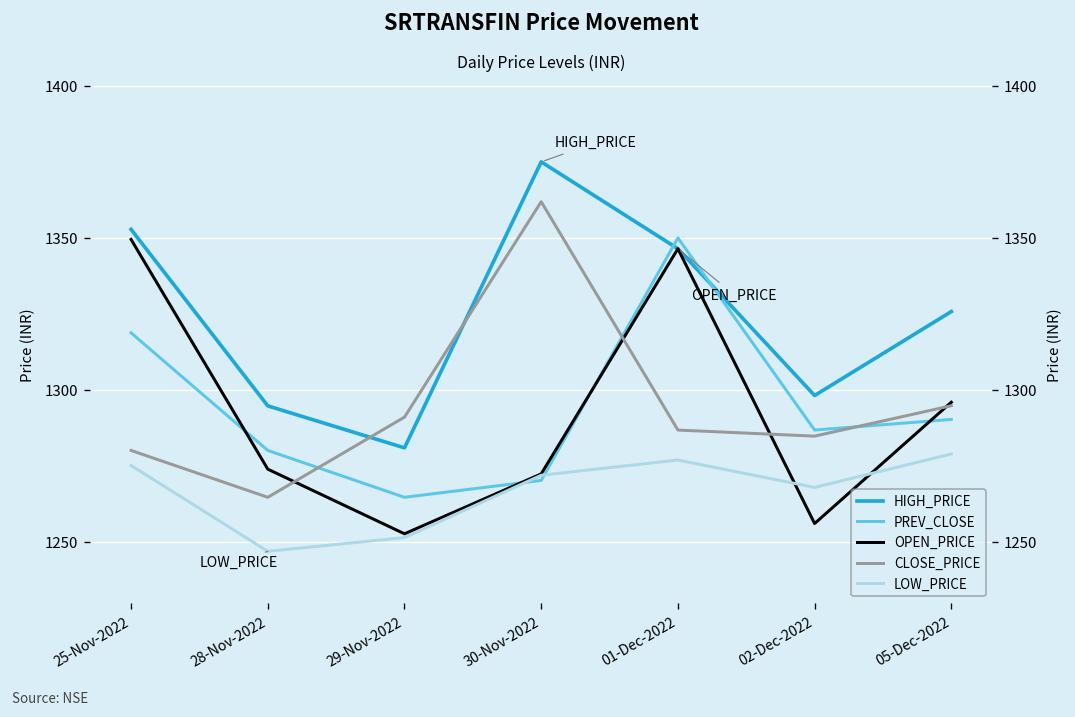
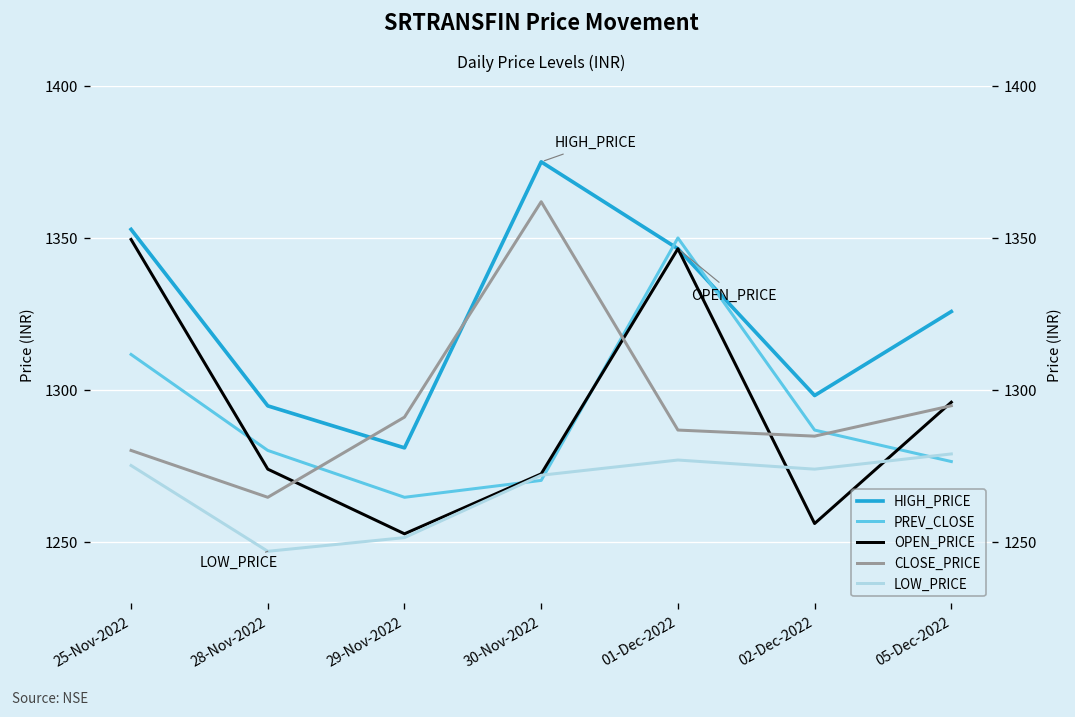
  {
    "HIGH_PRICE": {
      "25-Nov-2022": 1353,
      "28-Nov-2022": 1295,
      "29-Nov-2022": 1281,
      "30-Nov-2022": 1375,
      "02-Dec-2022": 1298,
      "05-Dec-2022": 1326
    },
    "PREV_CLOSE": {
-     "25-Nov-2022": 1319,
+     "25-Nov-2022": 1312,
      "28-Nov-2022": 1280,
      "29-Nov-2022": 1265,
      "30-Nov-2022": 1270,
      "01-Dec-2022": 1350,
      "02-Dec-2022": 1287,
-     "05-Dec-2022": 1290
+     "05-Dec-2022": 1277
    },
    "OPEN_PRICE": {
      "25-Nov-2022": 1350,
      "28-Nov-2022": 1274,
      "29-Nov-2022": 1253,
      "02-Dec-2022": 1256,
      "05-Dec-2022": 1296
    },
    "CLOSE_PRICE": {
      "25-Nov-2022": 1280,
      "28-Nov-2022": 1265,
      "29-Nov-2022": 1291,
      "30-Nov-2022": 1362,
      "01-Dec-2022": 1287,
      "02-Dec-2022": 1285,
      "05-Dec-2022": 1295
    },
    "LOW_PRICE": {
      "25-Nov-2022": 1275,
      "28-Nov-2022": 1247,
      "29-Nov-2022": 1252,
      "01-Dec-2022": 1277,
-     "02-Dec-2022": 1268,
+     "02-Dec-2022": 1274,
      "05-Dec-2022": 1279
    }
  }
